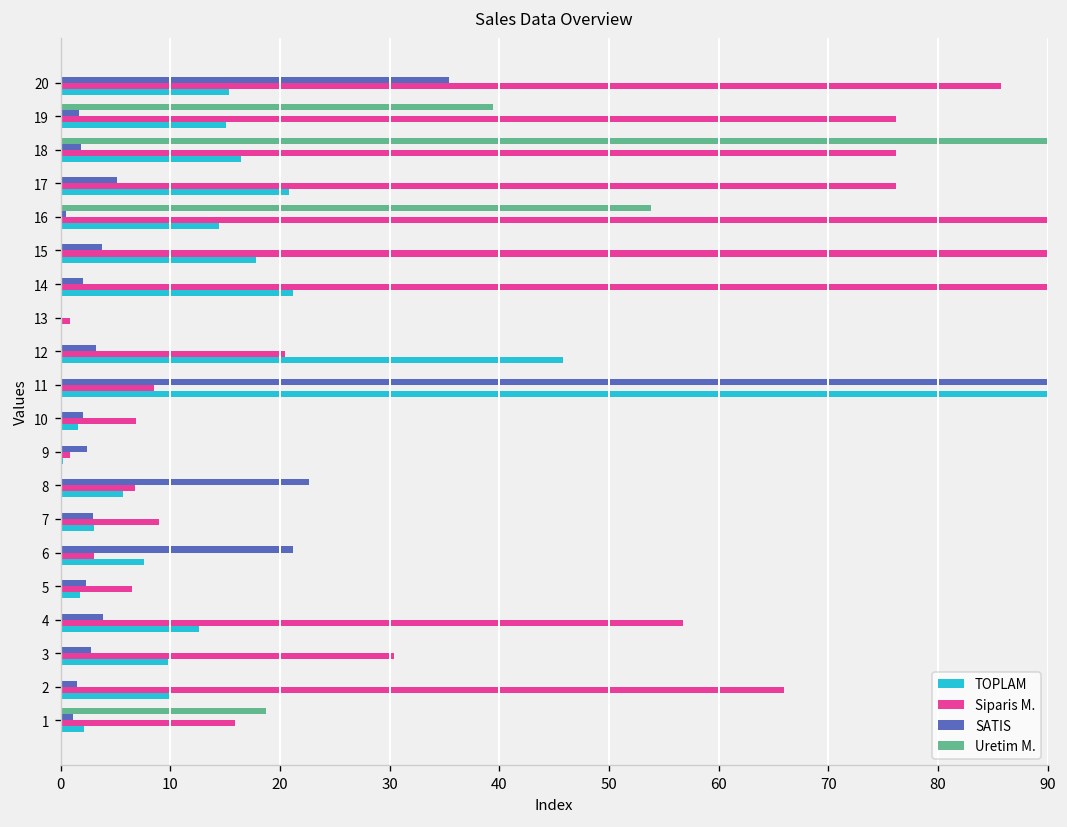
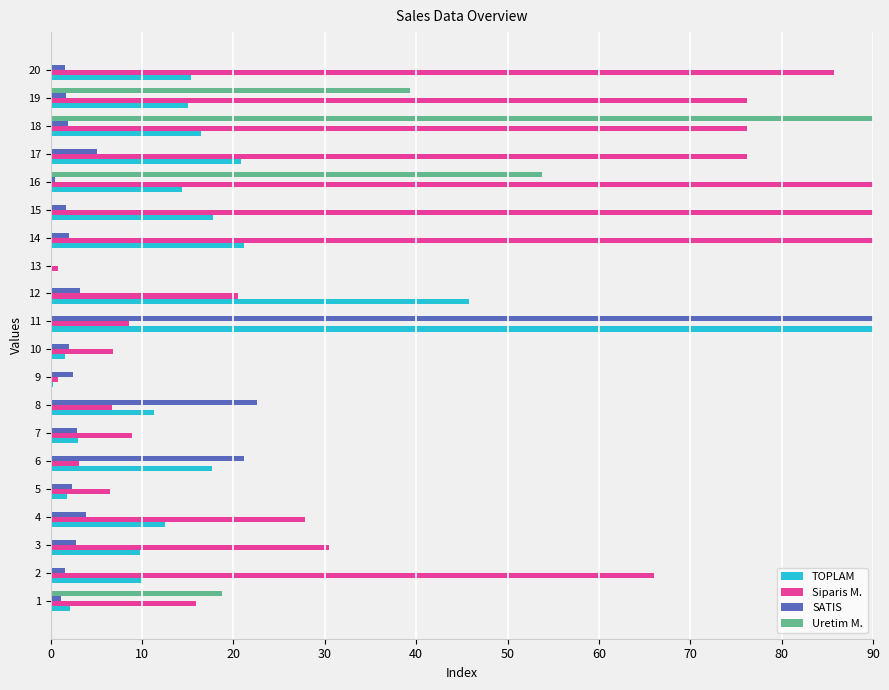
  {
    "TOPLAM": {
      "20": 15,
      "19": 15,
      "18": 16,
      "17": 21,
      "16": 14,
      "15": 18,
      "14": 21,
      "13": 0,
      "12": 46,
      "11": 90,
      "10": 2,
-     "8": 6,
+     "8": 11,
      "7": 3,
-     "6": 8,
+     "6": 18,
      "5": 2,
      "4": 13,
      "3": 10,
      "2": 10,
      "1": 2
    },
    "Siparis M.": {
      "20": 86,
      "19": 76,
      "18": 76,
      "17": 76,
      "16": 90,
      "15": 90,
      "14": 90,
      "13": 1,
      "12": 20,
      "11": 9,
      "10": 7,
      "9": 1,
      "8": 7,
      "7": 9,
      "6": 3,
      "5": 6,
-     "4": 57,
+     "4": 28,
      "3": 30,
      "2": 66,
      "1": 16
    },
    "SATIS": {
-     "20": 35,
+     "20": 2,
      "19": 2,
      "18": 2,
      "17": 5,
      "16": 0,
-     "15": 4,
+     "15": 2,
      "14": 2,
      "13": 0,
      "12": 3,
      "11": 90,
      "10": 2,
      "9": 2,
      "8": 23,
      "7": 3,
      "6": 21,
      "5": 2,
      "4": 4,
      "3": 3,
      "2": 2,
      "1": 1
    },
    "Uretim M.": {
      "20": 0,
      "19": 39,
      "18": 90,
      "17": 0,
      "16": 54,
      "15": 0,
      "14": 0,
      "13": 0,
      "12": 0,
      "11": 0,
      "10": 0,
      "9": 0,
      "8": 0,
      "7": 0,
      "6": 0,
      "5": 0,
      "4": 0,
      "3": 0,
      "2": 0,
      "1": 19
    }
  }
